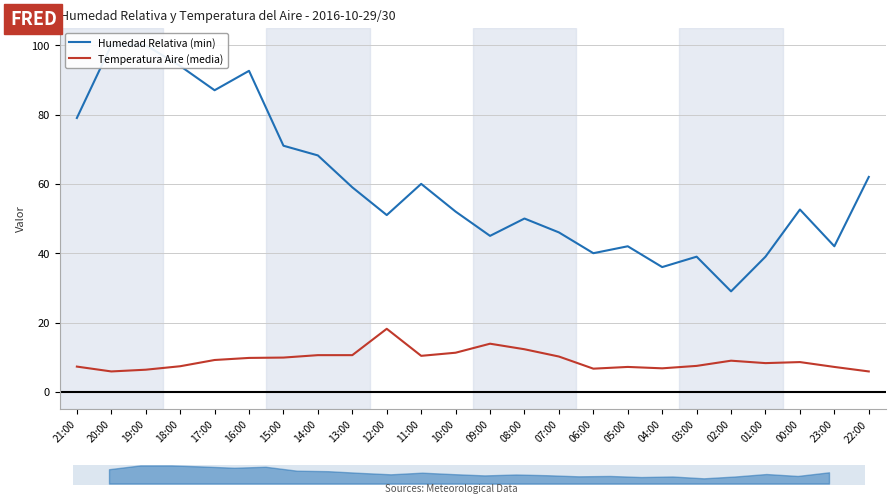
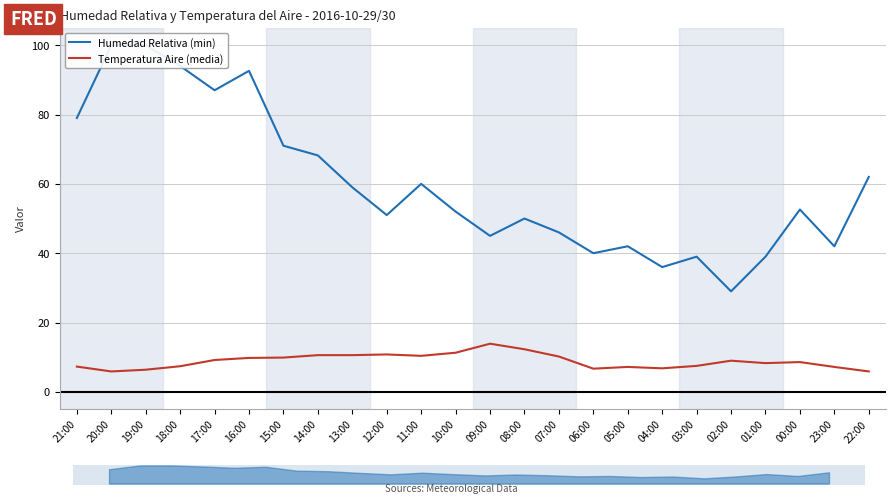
  {
    "Humedad Relativa y Temperatura del Aire - 2016-10-29/30": {
      "Humedad Relativa (min)": {
        "21:00": 79,
        "17:00": 87,
        "16:00": 93,
        "15:00": 71,
        "14:00": 68,
        "13:00": 59,
        "12:00": 51,
        "11:00": 60,
        "10:00": 52,
        "09:00": 45,
        "08:00": 50,
        "07:00": 46,
        "06:00": 40,
        "05:00": 42,
        "04:00": 36,
        "03:00": 39,
        "02:00": 29,
        "01:00": 39,
        "00:00": 53,
        "23:00": 42,
        "22:00": 62
      },
      "Temperatura Aire (media)": {
        "21:00": 7,
        "20:00": 6,
        "19:00": 6,
        "18:00": 7,
        "17:00": 9,
        "16:00": 10,
        "15:00": 10,
        "14:00": 11,
        "13:00": 11,
-       "12:00": 18,
+       "12:00": 11,
        "11:00": 10,
        "10:00": 11,
        "09:00": 14,
        "08:00": 12,
        "07:00": 10,
        "06:00": 7,
        "05:00": 7,
        "04:00": 7,
        "03:00": 8,
        "02:00": 9,
        "01:00": 8,
        "00:00": 9,
        "23:00": 7,
        "22:00": 6
      }
    }
  }
